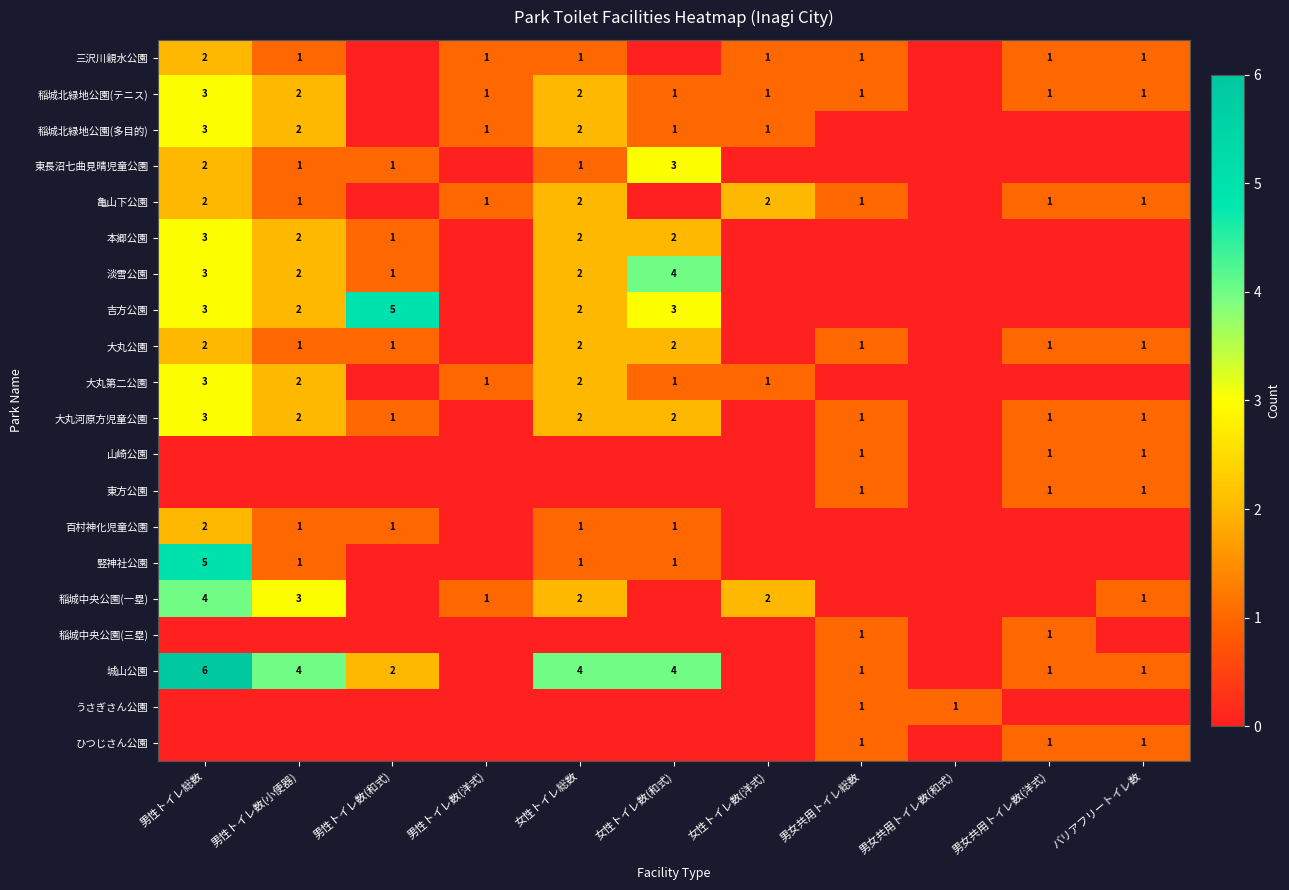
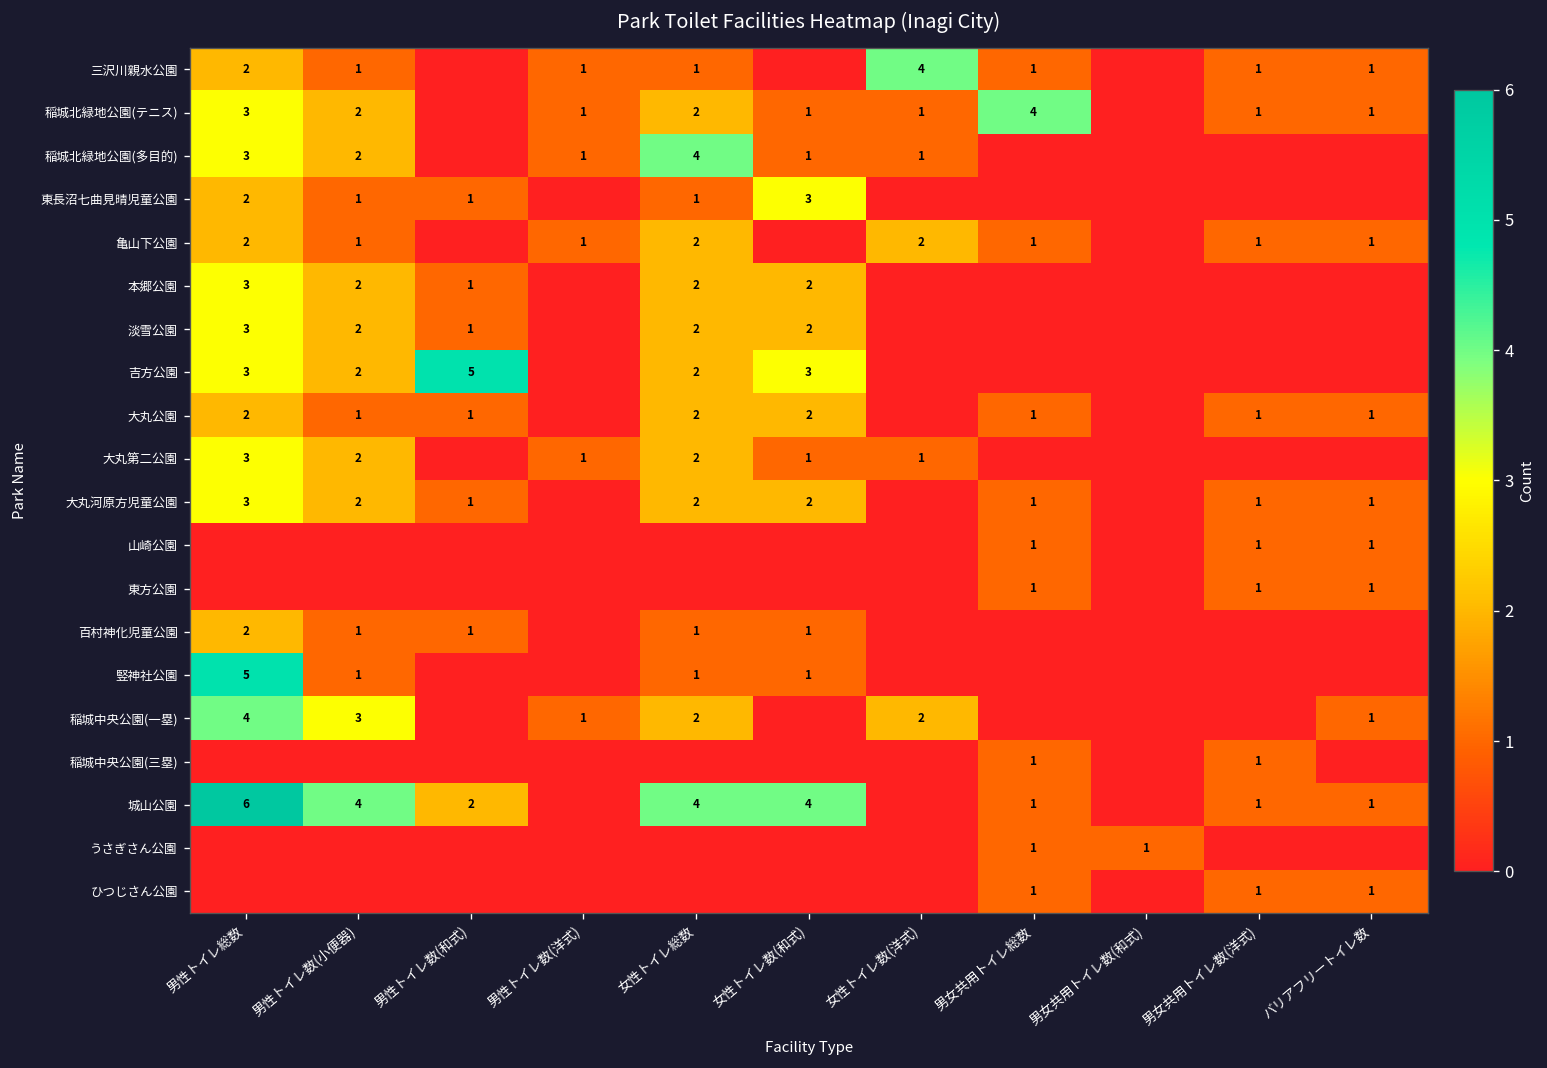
  {
    "三沢川親水公園": {
      "男性トイレ総数": 2,
      "男性トイレ数(小便器)": 1,
      "男性トイレ数(洋式)": 1,
      "女性トイレ総数": 1,
-     "女性トイレ数(洋式)": 1,
+     "女性トイレ数(洋式)": 4,
      "男女共用トイレ総数": 1,
      "男女共用トイレ数(洋式)": 1,
      "バリアフリートイレ数": 1
    },
    "稲城北緑地公園(テニス)": {
      "男性トイレ総数": 3,
      "男性トイレ数(小便器)": 2,
      "男性トイレ数(洋式)": 1,
      "女性トイレ総数": 2,
      "女性トイレ数(和式)": 1,
      "女性トイレ数(洋式)": 1,
-     "男女共用トイレ総数": 1,
+     "男女共用トイレ総数": 4,
      "男女共用トイレ数(洋式)": 1,
      "バリアフリートイレ数": 1
    },
    "稲城北緑地公園(多目的)": {
      "男性トイレ総数": 3,
      "男性トイレ数(小便器)": 2,
      "男性トイレ数(洋式)": 1,
-     "女性トイレ総数": 2,
+     "女性トイレ総数": 4,
      "女性トイレ数(和式)": 1,
      "女性トイレ数(洋式)": 1
    },
    "東長沼七曲見晴児童公園": {
      "男性トイレ総数": 2,
      "男性トイレ数(小便器)": 1,
      "男性トイレ数(和式)": 1,
      "女性トイレ総数": 1,
      "女性トイレ数(和式)": 3
    },
    "亀山下公園": {
      "男性トイレ総数": 2,
      "男性トイレ数(小便器)": 1,
      "男性トイレ数(洋式)": 1,
      "女性トイレ総数": 2,
      "女性トイレ数(洋式)": 2,
      "男女共用トイレ総数": 1,
      "男女共用トイレ数(洋式)": 1,
      "バリアフリートイレ数": 1
    },
    "本郷公園": {
      "男性トイレ総数": 3,
      "男性トイレ数(小便器)": 2,
      "男性トイレ数(和式)": 1,
      "女性トイレ総数": 2,
      "女性トイレ数(和式)": 2
    },
    "淡雪公園": {
      "男性トイレ総数": 3,
      "男性トイレ数(小便器)": 2,
      "男性トイレ数(和式)": 1,
      "女性トイレ総数": 2,
-     "女性トイレ数(和式)": 4
+     "女性トイレ数(和式)": 2
    },
    "吉方公園": {
      "男性トイレ総数": 3,
      "男性トイレ数(小便器)": 2,
      "男性トイレ数(和式)": 5,
      "女性トイレ総数": 2,
      "女性トイレ数(和式)": 3
    },
    "大丸公園": {
      "男性トイレ総数": 2,
      "男性トイレ数(小便器)": 1,
      "男性トイレ数(和式)": 1,
      "女性トイレ総数": 2,
      "女性トイレ数(和式)": 2,
      "男女共用トイレ総数": 1,
      "男女共用トイレ数(洋式)": 1,
      "バリアフリートイレ数": 1
    },
    "大丸第二公園": {
      "男性トイレ総数": 3,
      "男性トイレ数(小便器)": 2,
      "男性トイレ数(洋式)": 1,
      "女性トイレ総数": 2,
      "女性トイレ数(和式)": 1,
      "女性トイレ数(洋式)": 1
    },
    "大丸河原方児童公園": {
      "男性トイレ総数": 3,
      "男性トイレ数(小便器)": 2,
      "男性トイレ数(和式)": 1,
      "女性トイレ総数": 2,
      "女性トイレ数(和式)": 2,
      "男女共用トイレ総数": 1,
      "男女共用トイレ数(洋式)": 1,
      "バリアフリートイレ数": 1
    },
    "山崎公園": {
      "男女共用トイレ総数": 1,
      "男女共用トイレ数(洋式)": 1,
      "バリアフリートイレ数": 1
    },
    "東方公園": {
      "男女共用トイレ総数": 1,
      "男女共用トイレ数(洋式)": 1,
      "バリアフリートイレ数": 1
    },
    "百村神化児童公園": {
      "男性トイレ総数": 2,
      "男性トイレ数(小便器)": 1,
      "男性トイレ数(和式)": 1,
      "女性トイレ総数": 1,
      "女性トイレ数(和式)": 1
    },
    "竪神社公園": {
      "男性トイレ総数": 5,
      "男性トイレ数(小便器)": 1,
      "女性トイレ総数": 1,
      "女性トイレ数(和式)": 1
    },
    "稲城中央公園(一塁)": {
      "男性トイレ総数": 4,
      "男性トイレ数(小便器)": 3,
      "男性トイレ数(洋式)": 1,
      "女性トイレ総数": 2,
      "女性トイレ数(洋式)": 2,
      "バリアフリートイレ数": 1
    },
    "稲城中央公園(三塁)": {
      "男女共用トイレ総数": 1,
      "男女共用トイレ数(洋式)": 1
    },
    "城山公園": {
      "男性トイレ総数": 6,
      "男性トイレ数(小便器)": 4,
      "男性トイレ数(和式)": 2,
      "女性トイレ総数": 4,
      "女性トイレ数(和式)": 4,
      "男女共用トイレ総数": 1,
      "男女共用トイレ数(洋式)": 1,
      "バリアフリートイレ数": 1
    },
    "うさぎさん公園": {
      "男女共用トイレ総数": 1,
      "男女共用トイレ数(和式)": 1
    },
    "ひつじさん公園": {
      "男女共用トイレ総数": 1,
      "男女共用トイレ数(洋式)": 1,
      "バリアフリートイレ数": 1
    }
  }
